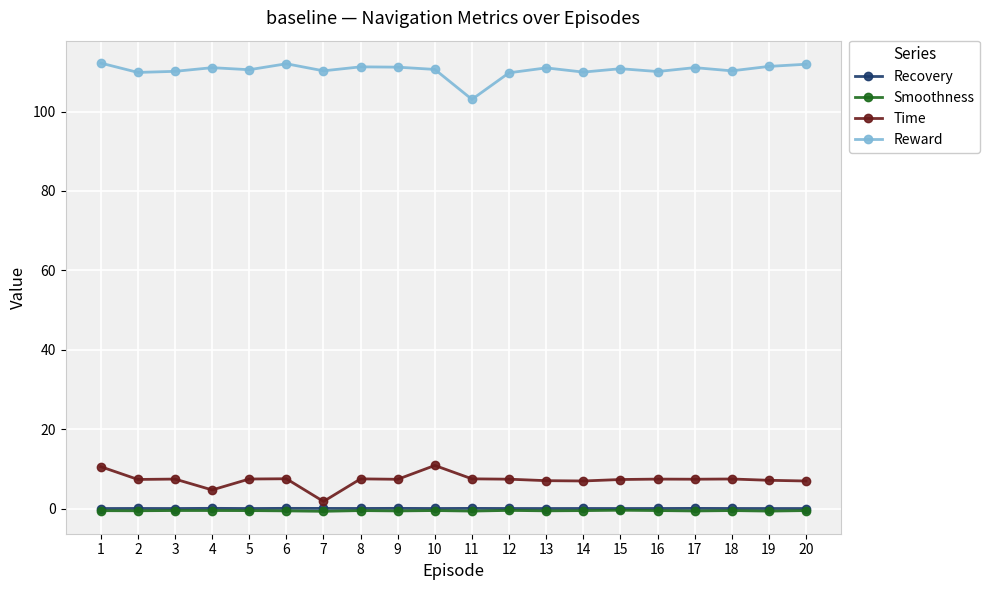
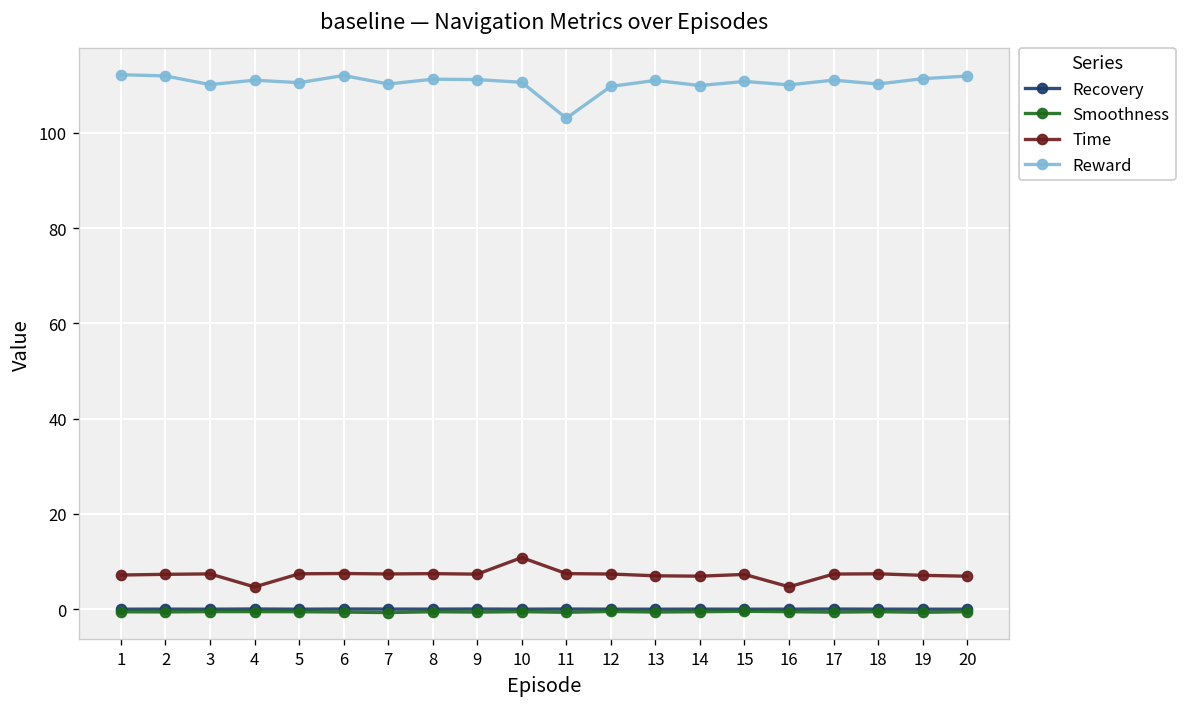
  {
    "Recovery": {
      "6": 0,
      "7": 0,
      "11": 0,
      "17": 0,
      "19": 0
    },
    "Smoothness": {
      "6": -1,
      "7": -1,
      "11": -1,
      "17": -1,
      "19": -1
    },
    "Time": {
-     "1": 11,
+     "1": 7,
      "2": 7,
      "3": 7,
      "4": 5,
      "5": 7,
      "6": 7,
-     "7": 2,
+     "7": 7,
      "8": 7,
      "9": 7,
      "10": 11,
      "11": 7,
      "12": 7,
      "13": 7,
      "14": 7,
      "15": 7,
-     "16": 7,
+     "16": 5,
      "17": 7,
      "18": 7,
      "19": 7,
      "20": 7
    },
    "Reward": {
      "1": 112,
-     "2": 110,
+     "2": 112,
      "3": 110,
      "4": 111,
      "5": 111,
      "6": 112,
      "7": 110,
      "8": 111,
      "9": 111,
      "10": 111,
      "11": 103,
      "12": 110,
      "13": 111,
      "14": 110,
      "15": 111,
      "16": 110,
      "17": 111,
      "18": 110,
      "19": 111,
      "20": 112
    }
  }
